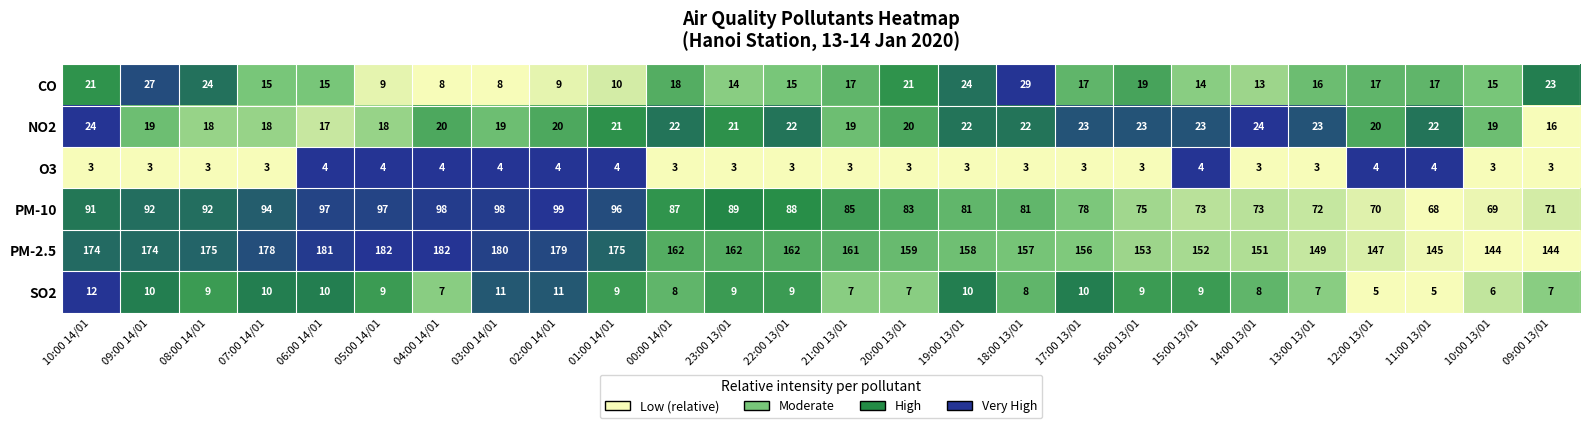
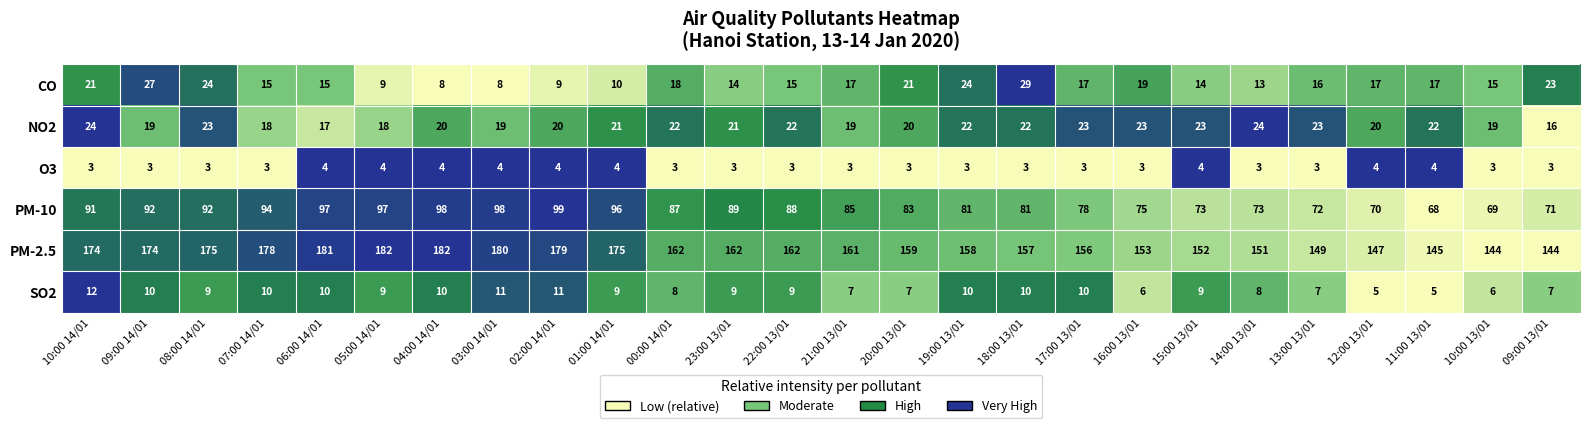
  {
    "CO": {
      "10:00 14/01": 21,
      "09:00 14/01": 27,
      "08:00 14/01": 24,
      "07:00 14/01": 15,
      "06:00 14/01": 15,
      "05:00 14/01": 9,
      "04:00 14/01": 8,
      "03:00 14/01": 8,
      "02:00 14/01": 9,
      "01:00 14/01": 10,
      "00:00 14/01": 18,
      "23:00 13/01": 14,
      "22:00 13/01": 15,
      "21:00 13/01": 17,
      "20:00 13/01": 21,
      "19:00 13/01": 24,
      "18:00 13/01": 29,
      "17:00 13/01": 17,
      "16:00 13/01": 19,
      "15:00 13/01": 14,
      "14:00 13/01": 13,
      "13:00 13/01": 16,
      "12:00 13/01": 17,
      "11:00 13/01": 17,
      "10:00 13/01": 15,
      "09:00 13/01": 23
    },
    "NO2": {
      "10:00 14/01": 24,
      "09:00 14/01": 19,
-     "08:00 14/01": 18,
+     "08:00 14/01": 23,
      "07:00 14/01": 18,
      "06:00 14/01": 17,
      "05:00 14/01": 18,
      "04:00 14/01": 20,
      "03:00 14/01": 19,
      "02:00 14/01": 20,
      "01:00 14/01": 21,
      "00:00 14/01": 22,
      "23:00 13/01": 21,
      "22:00 13/01": 22,
      "21:00 13/01": 19,
      "20:00 13/01": 20,
      "19:00 13/01": 22,
      "18:00 13/01": 22,
      "17:00 13/01": 23,
      "16:00 13/01": 23,
      "15:00 13/01": 23,
      "14:00 13/01": 24,
      "13:00 13/01": 23,
      "12:00 13/01": 20,
      "11:00 13/01": 22,
      "10:00 13/01": 19,
      "09:00 13/01": 16
    },
    "O3": {
      "10:00 14/01": 3,
      "09:00 14/01": 3,
      "08:00 14/01": 3,
      "07:00 14/01": 3,
      "06:00 14/01": 4,
      "05:00 14/01": 4,
      "04:00 14/01": 4,
      "03:00 14/01": 4,
      "02:00 14/01": 4,
      "01:00 14/01": 4,
      "00:00 14/01": 3,
      "23:00 13/01": 3,
      "22:00 13/01": 3,
      "21:00 13/01": 3,
      "20:00 13/01": 3,
      "19:00 13/01": 3,
      "18:00 13/01": 3,
      "17:00 13/01": 3,
      "16:00 13/01": 3,
      "15:00 13/01": 4,
      "14:00 13/01": 3,
      "13:00 13/01": 3,
      "12:00 13/01": 4,
      "11:00 13/01": 4,
      "10:00 13/01": 3,
      "09:00 13/01": 3
    },
    "PM-10": {
      "10:00 14/01": 91,
      "09:00 14/01": 92,
      "08:00 14/01": 92,
      "07:00 14/01": 94,
      "06:00 14/01": 97,
      "05:00 14/01": 97,
      "04:00 14/01": 98,
      "03:00 14/01": 98,
      "02:00 14/01": 99,
      "01:00 14/01": 96,
      "00:00 14/01": 87,
      "23:00 13/01": 89,
      "22:00 13/01": 88,
      "21:00 13/01": 85,
      "20:00 13/01": 83,
      "19:00 13/01": 81,
      "18:00 13/01": 81,
      "17:00 13/01": 78,
      "16:00 13/01": 75,
      "15:00 13/01": 73,
      "14:00 13/01": 73,
      "13:00 13/01": 72,
      "12:00 13/01": 70,
      "11:00 13/01": 68,
      "10:00 13/01": 69,
      "09:00 13/01": 71
    },
    "PM-2.5": {
      "10:00 14/01": 174,
      "09:00 14/01": 174,
      "08:00 14/01": 175,
      "07:00 14/01": 178,
      "06:00 14/01": 181,
      "05:00 14/01": 182,
      "04:00 14/01": 182,
      "03:00 14/01": 180,
      "02:00 14/01": 179,
      "01:00 14/01": 175,
      "00:00 14/01": 162,
      "23:00 13/01": 162,
      "22:00 13/01": 162,
      "21:00 13/01": 161,
      "20:00 13/01": 159,
      "19:00 13/01": 158,
      "18:00 13/01": 157,
      "17:00 13/01": 156,
      "16:00 13/01": 153,
      "15:00 13/01": 152,
      "14:00 13/01": 151,
      "13:00 13/01": 149,
      "12:00 13/01": 147,
      "11:00 13/01": 145,
      "10:00 13/01": 144,
      "09:00 13/01": 144
    },
    "SO2": {
      "10:00 14/01": 12,
      "09:00 14/01": 10,
      "08:00 14/01": 9,
      "07:00 14/01": 10,
      "06:00 14/01": 10,
      "05:00 14/01": 9,
-     "04:00 14/01": 7,
+     "04:00 14/01": 10,
      "03:00 14/01": 11,
      "02:00 14/01": 11,
      "01:00 14/01": 9,
      "00:00 14/01": 8,
      "23:00 13/01": 9,
      "22:00 13/01": 9,
      "21:00 13/01": 7,
      "20:00 13/01": 7,
      "19:00 13/01": 10,
-     "18:00 13/01": 8,
+     "18:00 13/01": 10,
      "17:00 13/01": 10,
-     "16:00 13/01": 9,
+     "16:00 13/01": 6,
      "15:00 13/01": 9,
      "14:00 13/01": 8,
      "13:00 13/01": 7,
      "12:00 13/01": 5,
      "11:00 13/01": 5,
      "10:00 13/01": 6,
      "09:00 13/01": 7
    }
  }
